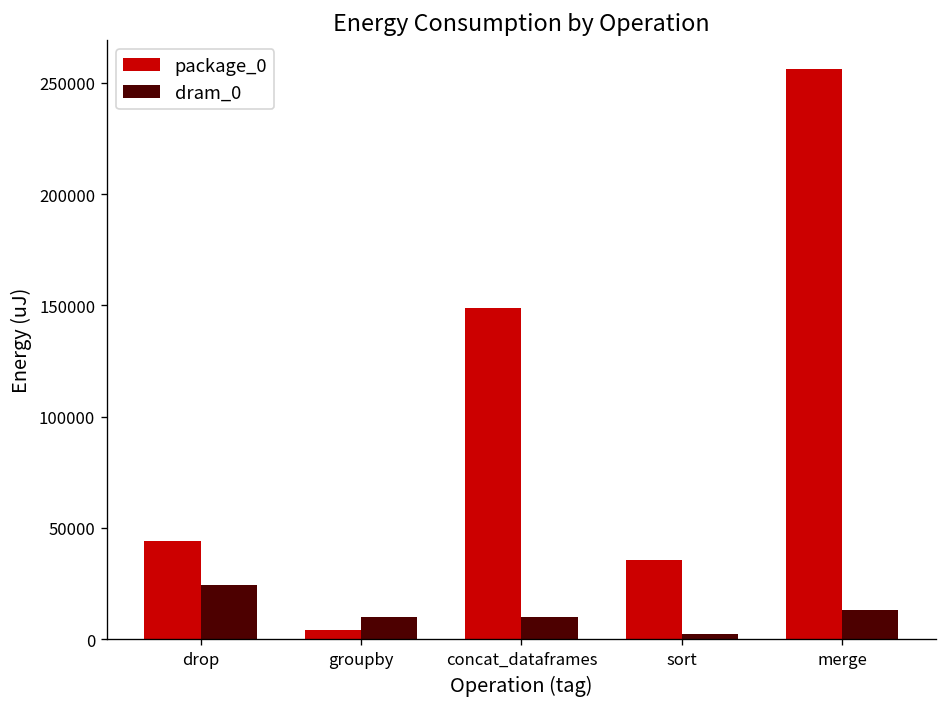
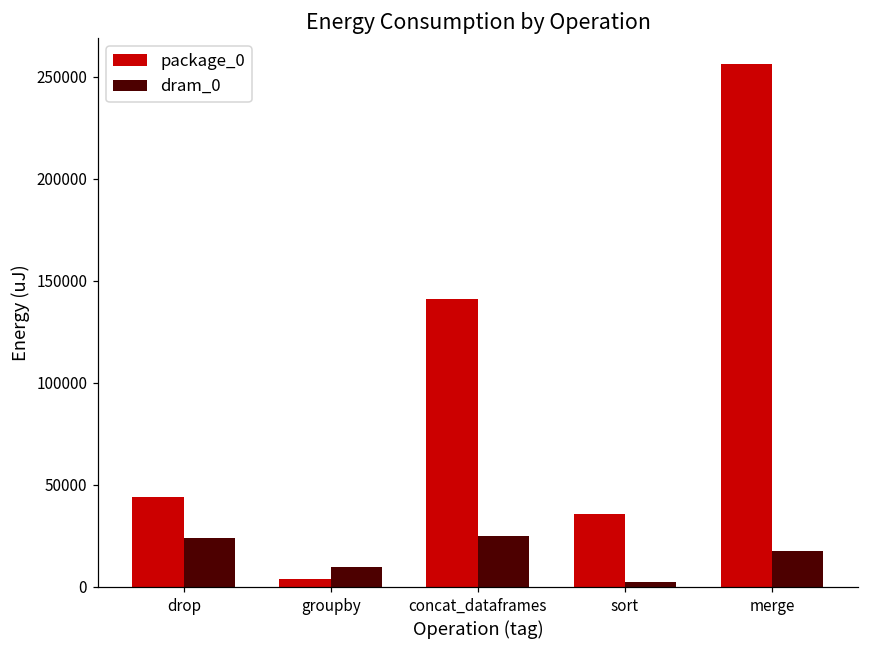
  {
    "package_0": {
      "drop": 44000,
      "groupby": 4000,
-     "concat_dataframes": 149000,
+     "concat_dataframes": 141000,
      "sort": 36000,
      "merge": 256000
    },
    "dram_0": {
      "drop": 24000,
      "groupby": 10000,
-     "concat_dataframes": 10000,
+     "concat_dataframes": 25000,
      "sort": 3000,
-     "merge": 13000
+     "merge": 18000
    }
  }
